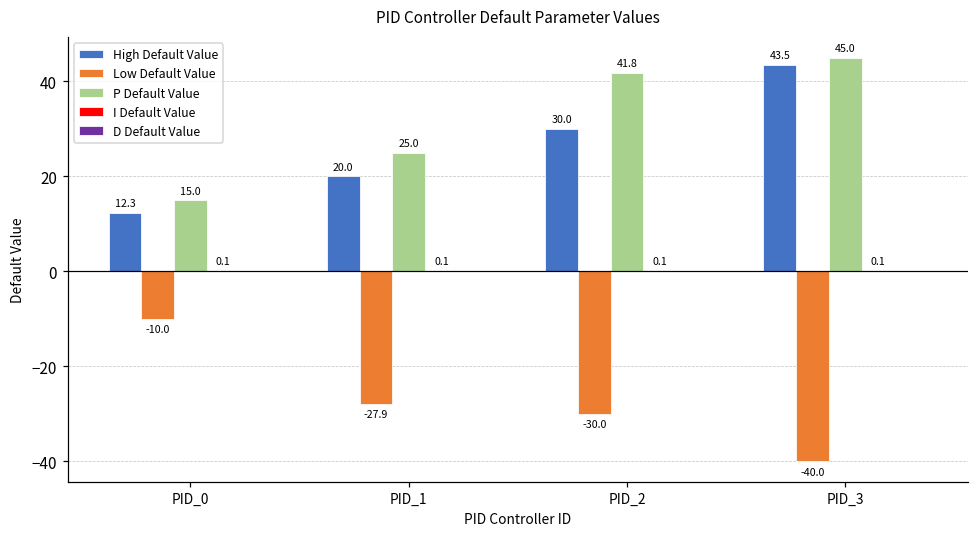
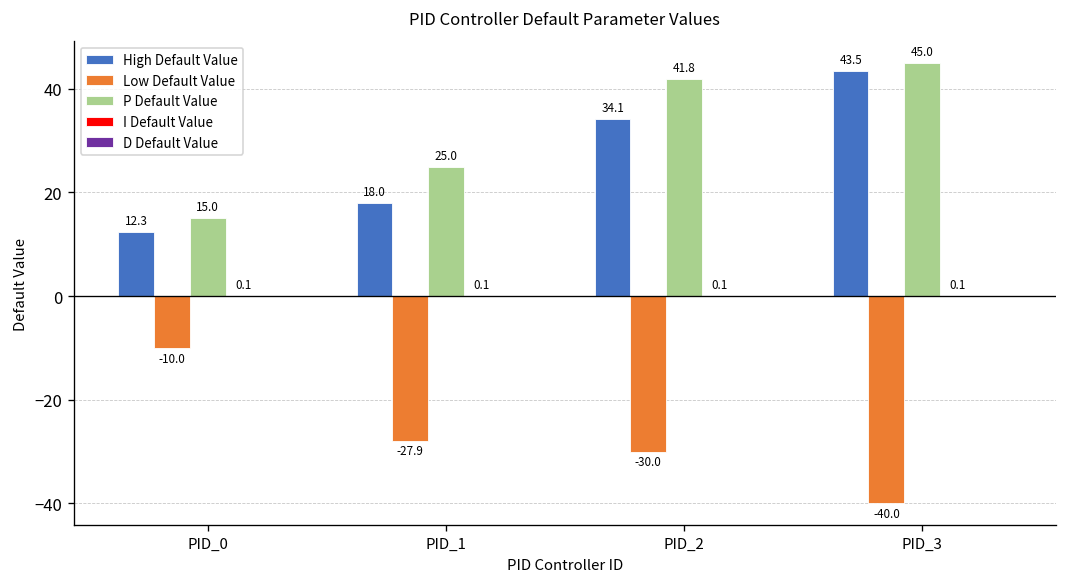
  {
    "High Default Value": {
      "PID_0": 12.3,
-     "PID_1": 20.0,
-     "PID_2": 30.0,
+     "PID_1": 18.0,
+     "PID_2": 34.1,
      "PID_3": 43.5
    },
    "Low Default Value": {
      "PID_0": -10.0,
      "PID_1": -27.9,
      "PID_2": -30.0,
      "PID_3": -40.0
    },
    "P Default Value": {
      "PID_0": 15.0,
      "PID_1": 25.0,
      "PID_2": 41.8,
      "PID_3": 45.0
    },
    "I Default Value": {
      "PID_0": 0.1,
      "PID_1": 0.1,
      "PID_2": 0.1,
      "PID_3": 0.1
    }
  }
